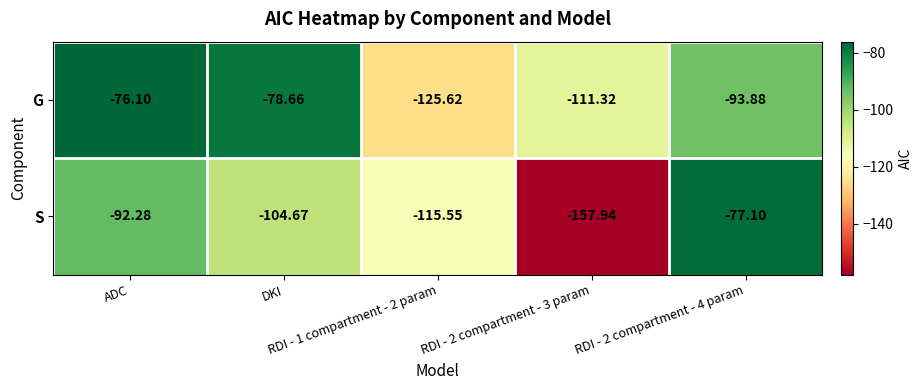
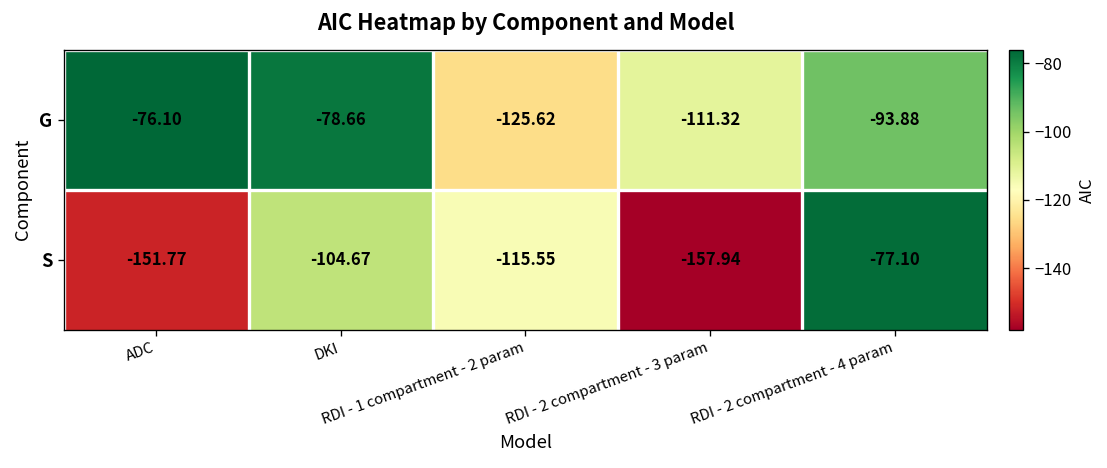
  {
    "G": {
      "ADC": -76.10,
      "DKI": -78.66,
      "RDI - 1 compartment - 2 param": -125.62,
      "RDI - 2 compartment - 3 param": -111.32,
      "RDI - 2 compartment - 4 param": -93.88
    },
    "S": {
-     "ADC": -92.28,
+     "ADC": -151.77,
      "DKI": -104.67,
      "RDI - 1 compartment - 2 param": -115.55,
      "RDI - 2 compartment - 3 param": -157.94,
      "RDI - 2 compartment - 4 param": -77.10
    }
  }
